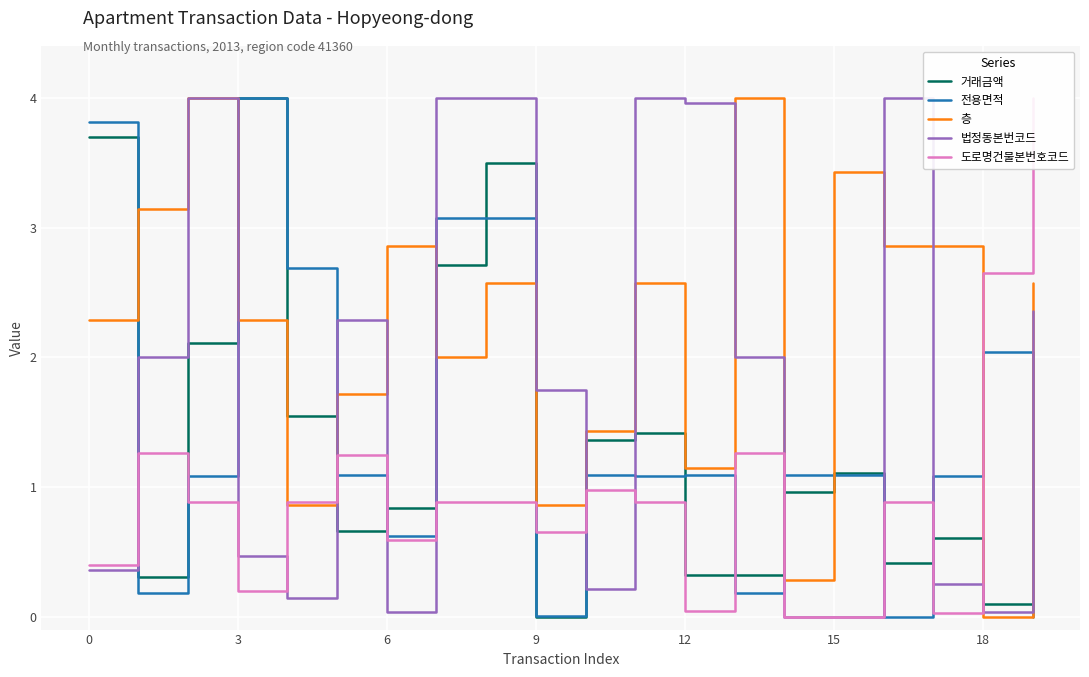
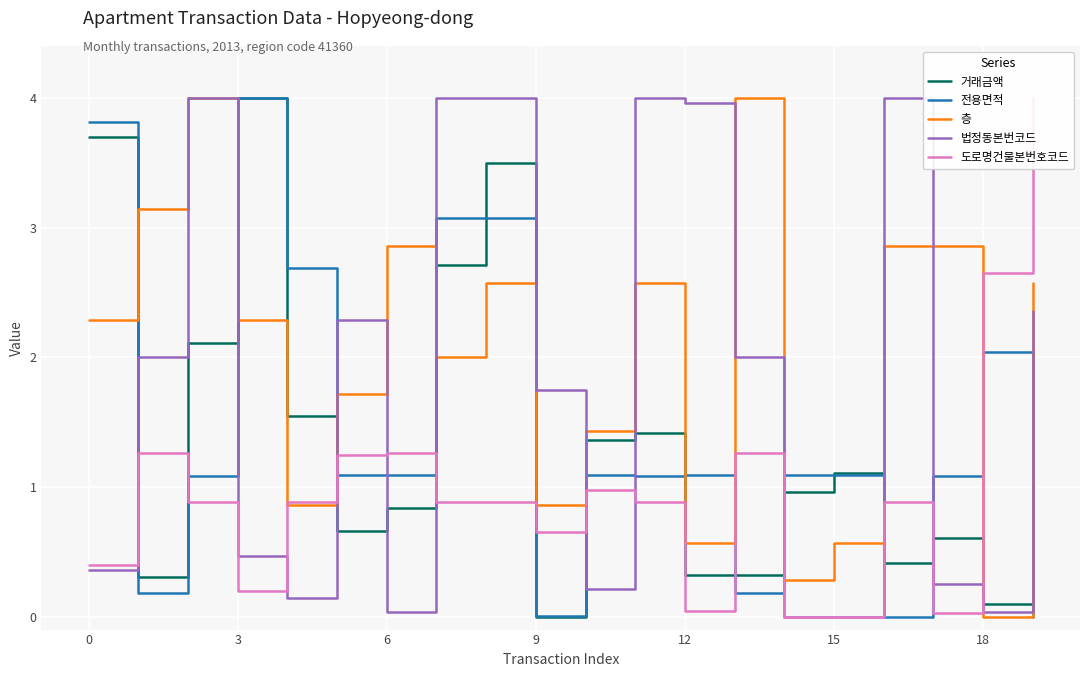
  {
    "거래금액": {
      "0": 3.70,
      "6": 0.84,
      "12": 0.32,
      "18": 0.09
    },
    "전용면적": {
      "0": 3.81,
-     "6": 0.62,
+     "6": 1.09,
      "12": 1.09,
      "18": 2.04
    },
    "층": {
      "0": 2.29,
      "3": 2.29,
      "6": 2.86,
      "9": 0.86,
-     "12": 1.14,
-     "15": 3.43,
+     "12": 0.57,
+     "15": 0.57,
      "18": 0.00
    },
    "법정동본번코드": {
      "0": 0.36,
      "3": 0.46,
      "6": 0.04,
      "9": 1.75,
      "12": 3.96,
      "18": 0.04
    },
    "도로명건물본번호코드": {
      "0": 0.40,
      "3": 0.20,
-     "6": 0.59,
+     "6": 1.26,
      "9": 0.65,
      "12": 0.05,
      "18": 2.65
    }
  }
